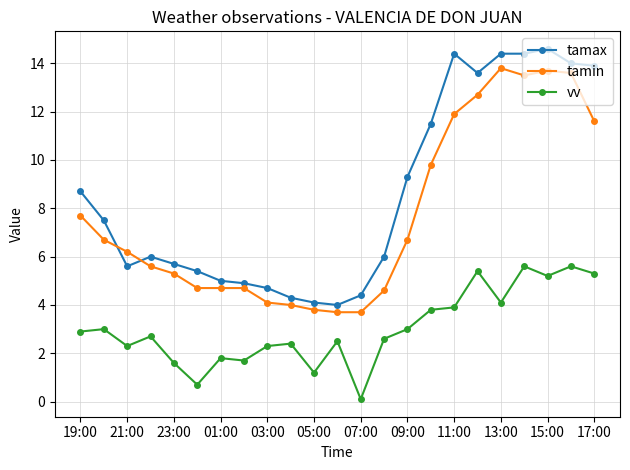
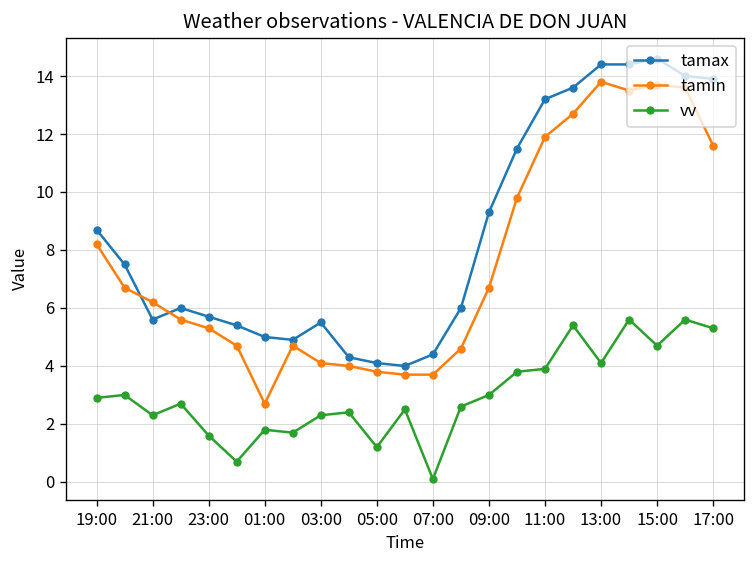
  {
    "tamax": {
      "19:00": 8.7,
      "21:00": 5.6,
      "23:00": 5.7,
      "01:00": 5.0,
-     "03:00": 4.7,
+     "03:00": 5.5,
      "05:00": 4.1,
      "07:00": 4.4,
      "09:00": 9.3,
-     "11:00": 14.4,
+     "11:00": 13.2,
      "13:00": 14.4
    },
    "tamin": {
-     "19:00": 7.7,
+     "19:00": 8.2,
      "21:00": 6.2,
      "23:00": 5.3,
-     "01:00": 4.7,
+     "01:00": 2.7,
      "03:00": 4.1,
      "05:00": 3.8,
      "07:00": 3.7,
      "09:00": 6.7,
      "11:00": 11.9,
      "13:00": 13.8,
      "17:00": 11.6
    },
    "vv": {
      "19:00": 2.9,
      "21:00": 2.3,
      "23:00": 1.6,
      "01:00": 1.8,
      "03:00": 2.3,
      "05:00": 1.2,
      "07:00": 0.1,
      "09:00": 3.0,
      "11:00": 3.9,
      "13:00": 4.1,
-     "15:00": 5.2,
+     "15:00": 4.7,
      "17:00": 5.3
    }
  }
